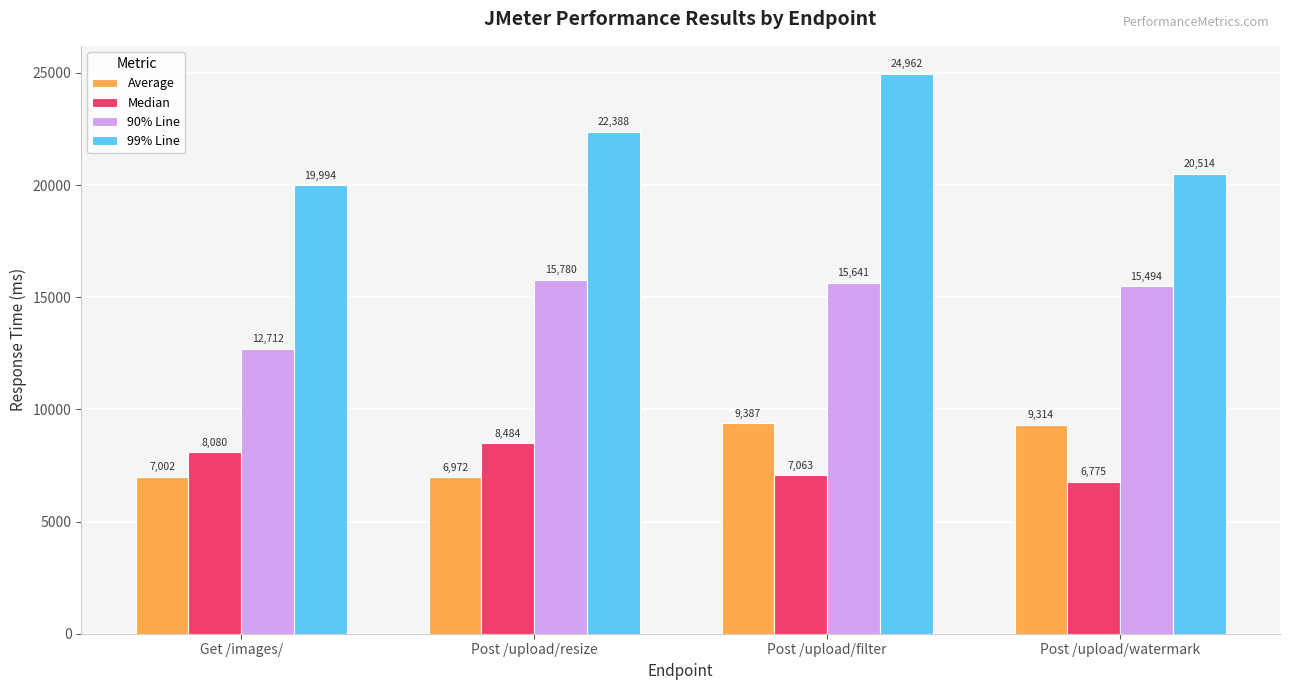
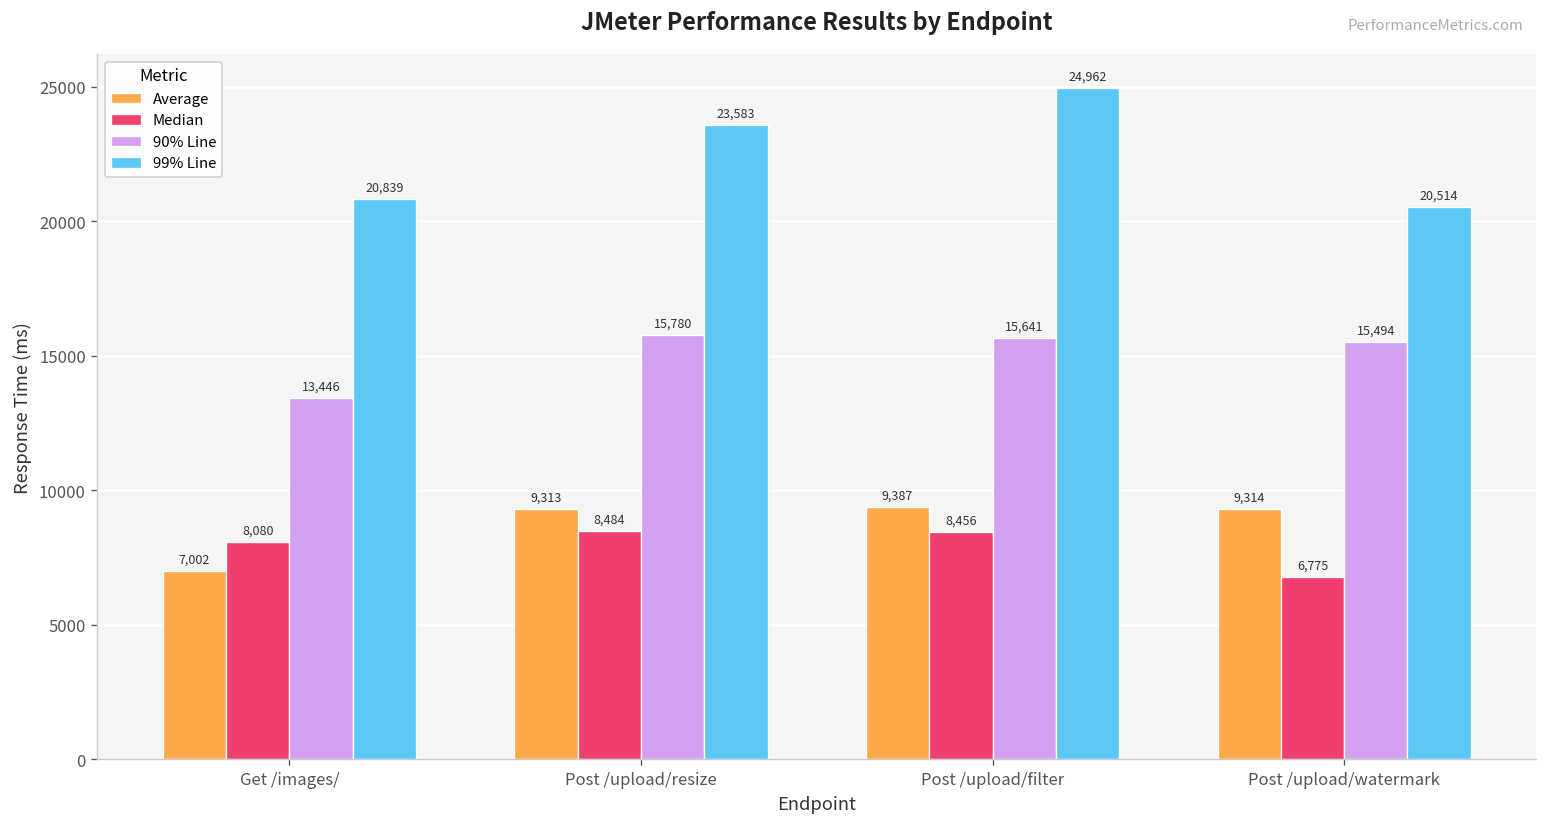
  {
    "Average": {
      "Get /images/": "7,002",
-     "Post /upload/resize": "6,972",
+     "Post /upload/resize": "9,313",
      "Post /upload/filter": "9,387",
      "Post /upload/watermark": "9,314"
    },
    "Median": {
      "Get /images/": "8,080",
      "Post /upload/resize": "8,484",
-     "Post /upload/filter": "7,063",
+     "Post /upload/filter": "8,456",
      "Post /upload/watermark": "6,775"
    },
    "90% Line": {
-     "Get /images/": "12,712",
+     "Get /images/": "13,446",
      "Post /upload/resize": "15,780",
      "Post /upload/filter": "15,641",
      "Post /upload/watermark": "15,494"
    },
    "99% Line": {
-     "Get /images/": "19,994",
-     "Post /upload/resize": "22,388",
+     "Get /images/": "20,839",
+     "Post /upload/resize": "23,583",
      "Post /upload/filter": "24,962",
      "Post /upload/watermark": "20,514"
    }
  }
